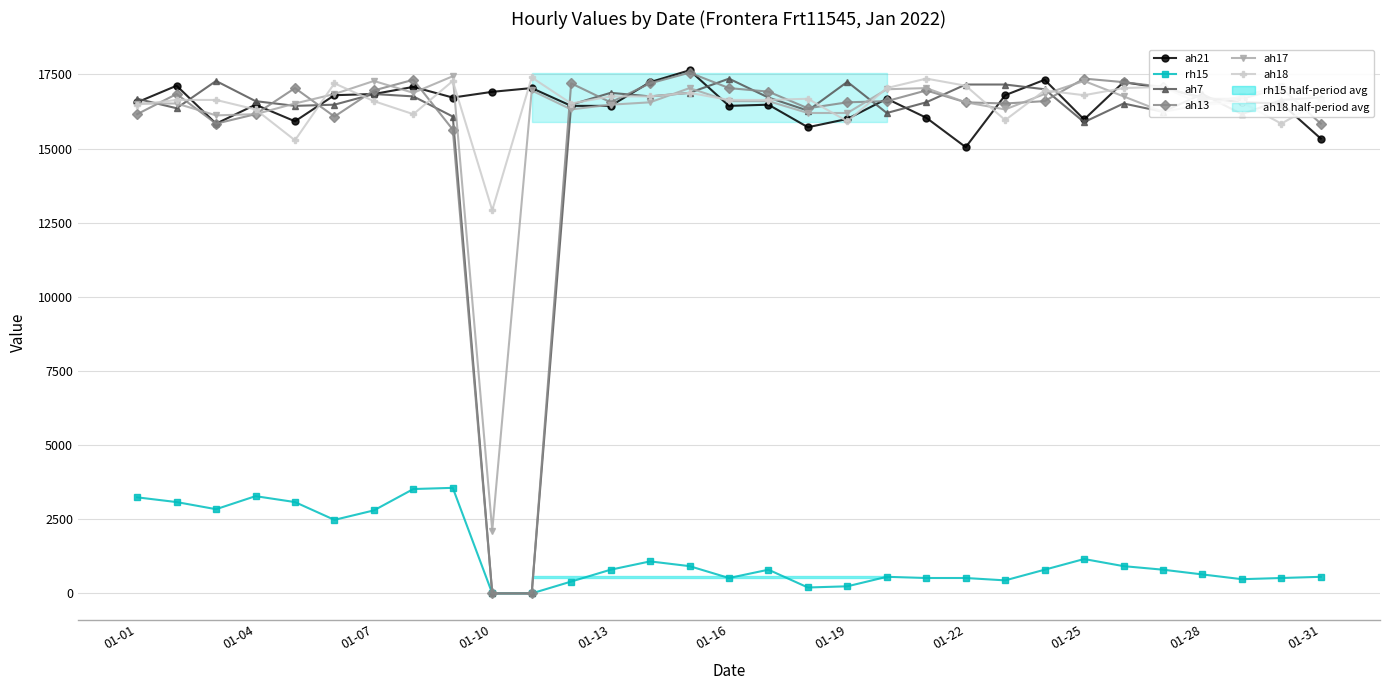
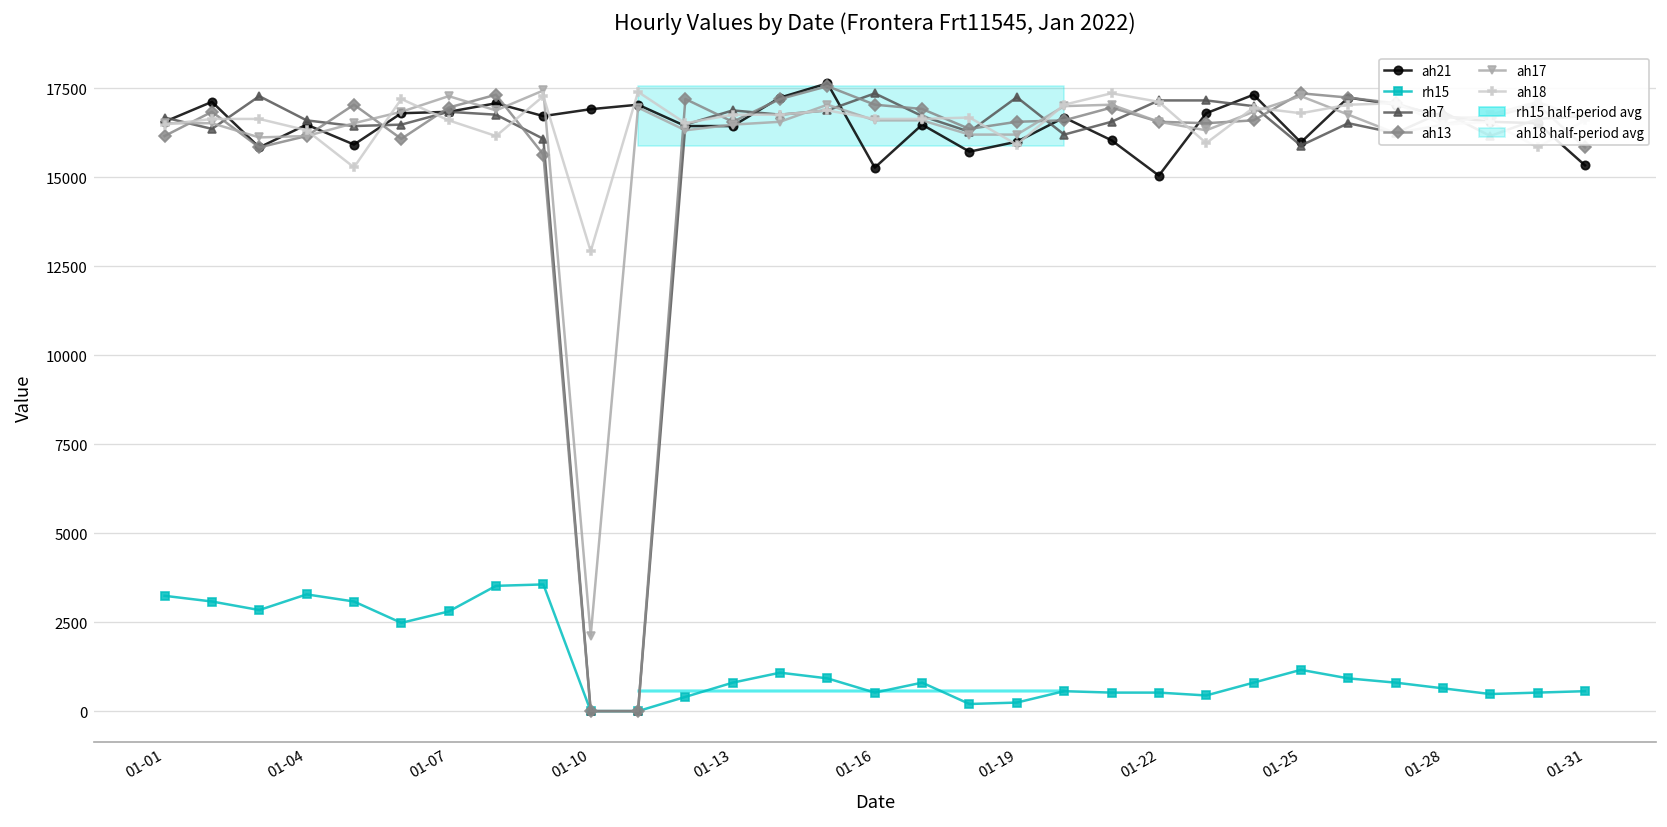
  {
    "ah21": {
      "01-04": 16500,
      "01-10": 16900,
-     "01-16": 16400,
+     "01-16": 15300,
      "01-22": 15000,
      "01-25": 16000,
      "01-31": 15300
    },
    "ah7": {
      "01-01": 16700,
      "01-04": 16600,
      "01-13": 16900,
      "01-16": 17400,
      "01-19": 17300,
      "01-25": 15900
    }
  }
